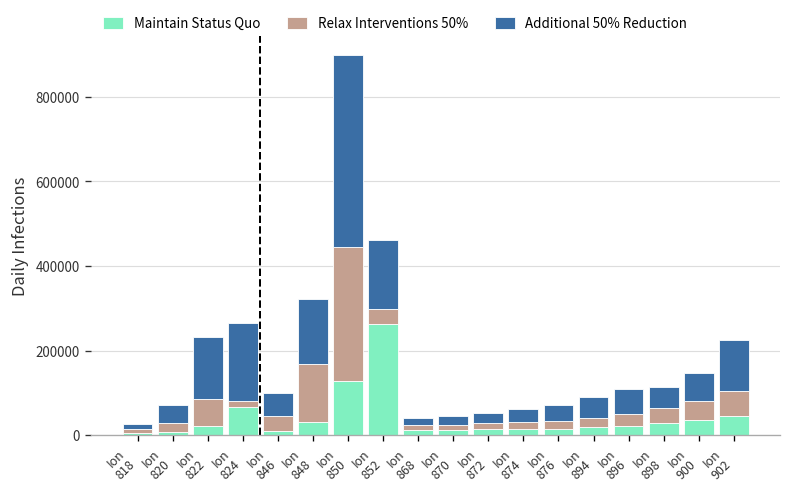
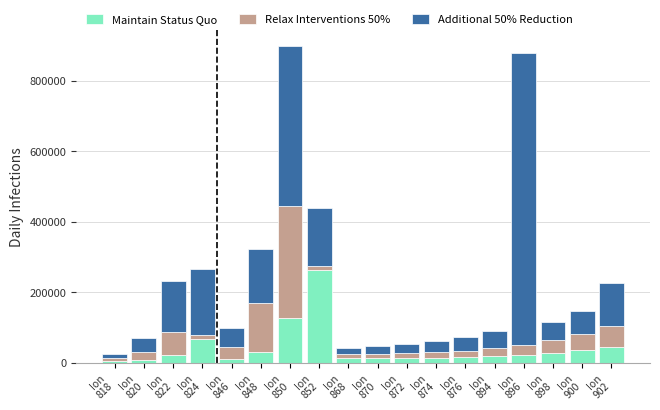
  {
    "Maintain Status Quo": {
      "Ion 820": 10000,
      "Ion 822": 20000,
      "Ion 824": 70000,
      "Ion 846": 10000,
      "Ion 848": 30000,
      "Ion 850": 130000,
      "Ion 852": 260000,
      "Ion 868": 10000,
      "Ion 870": 10000,
      "Ion 872": 10000,
      "Ion 874": 10000,
      "Ion 876": 20000,
      "Ion 894": 20000,
      "Ion 896": 20000,
      "Ion 898": 30000,
      "Ion 900": 40000,
      "Ion 902": 50000
    },
    "Relax Interventions 50%": {
      "Ion 818": 10000,
      "Ion 820": 20000,
      "Ion 822": 70000,
      "Ion 824": 10000,
      "Ion 846": 40000,
      "Ion 848": 140000,
      "Ion 850": 320000,
-     "Ion 852": 40000,
+     "Ion 852": 10000,
      "Ion 868": 10000,
      "Ion 870": 10000,
      "Ion 872": 10000,
      "Ion 874": 20000,
      "Ion 876": 20000,
      "Ion 894": 20000,
      "Ion 896": 30000,
      "Ion 898": 40000,
      "Ion 900": 50000,
      "Ion 902": 60000
    },
    "Additional 50% Reduction": {
      "Ion 818": 10000,
      "Ion 820": 40000,
      "Ion 822": 150000,
      "Ion 824": 190000,
      "Ion 846": 50000,
      "Ion 848": 150000,
      "Ion 850": 450000,
      "Ion 852": 160000,
      "Ion 868": 20000,
      "Ion 870": 20000,
      "Ion 872": 30000,
      "Ion 874": 30000,
      "Ion 876": 40000,
      "Ion 894": 50000,
-     "Ion 896": 60000,
+     "Ion 896": 830000,
      "Ion 898": 50000,
      "Ion 900": 60000,
      "Ion 902": 120000
    }
  }
